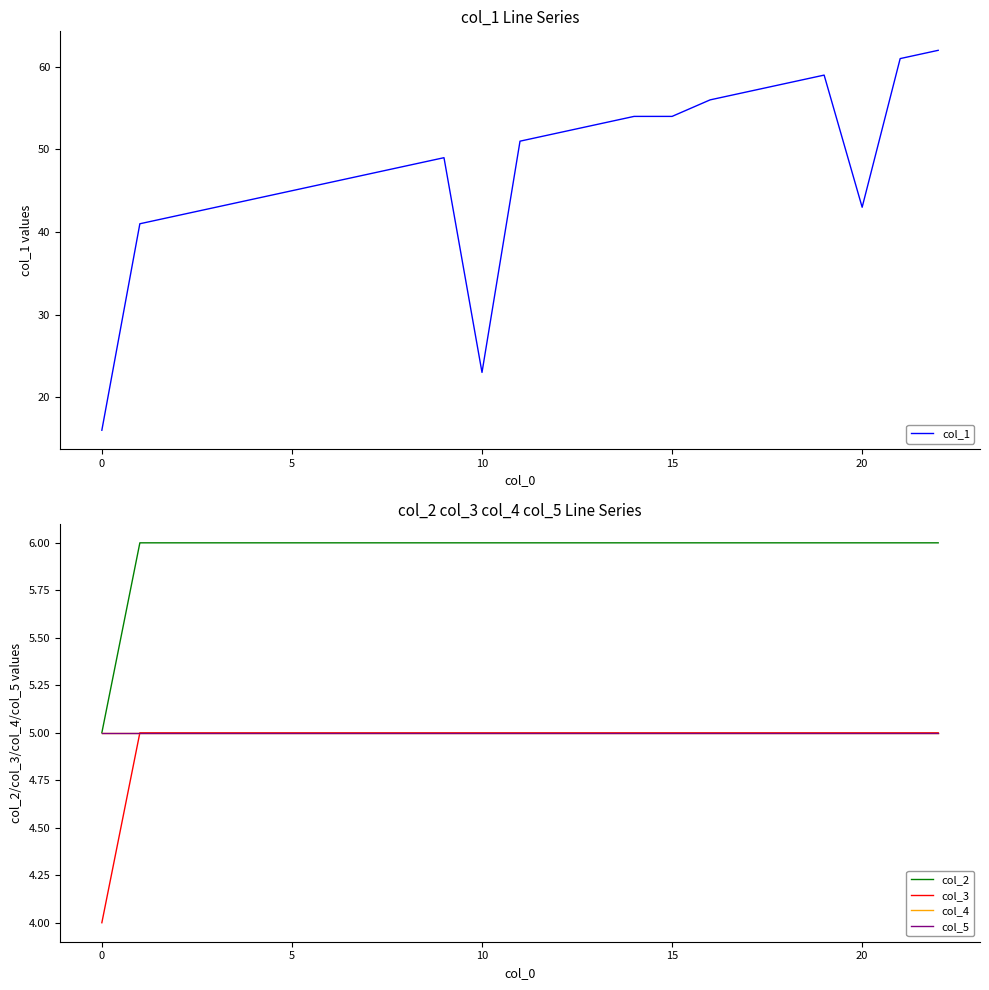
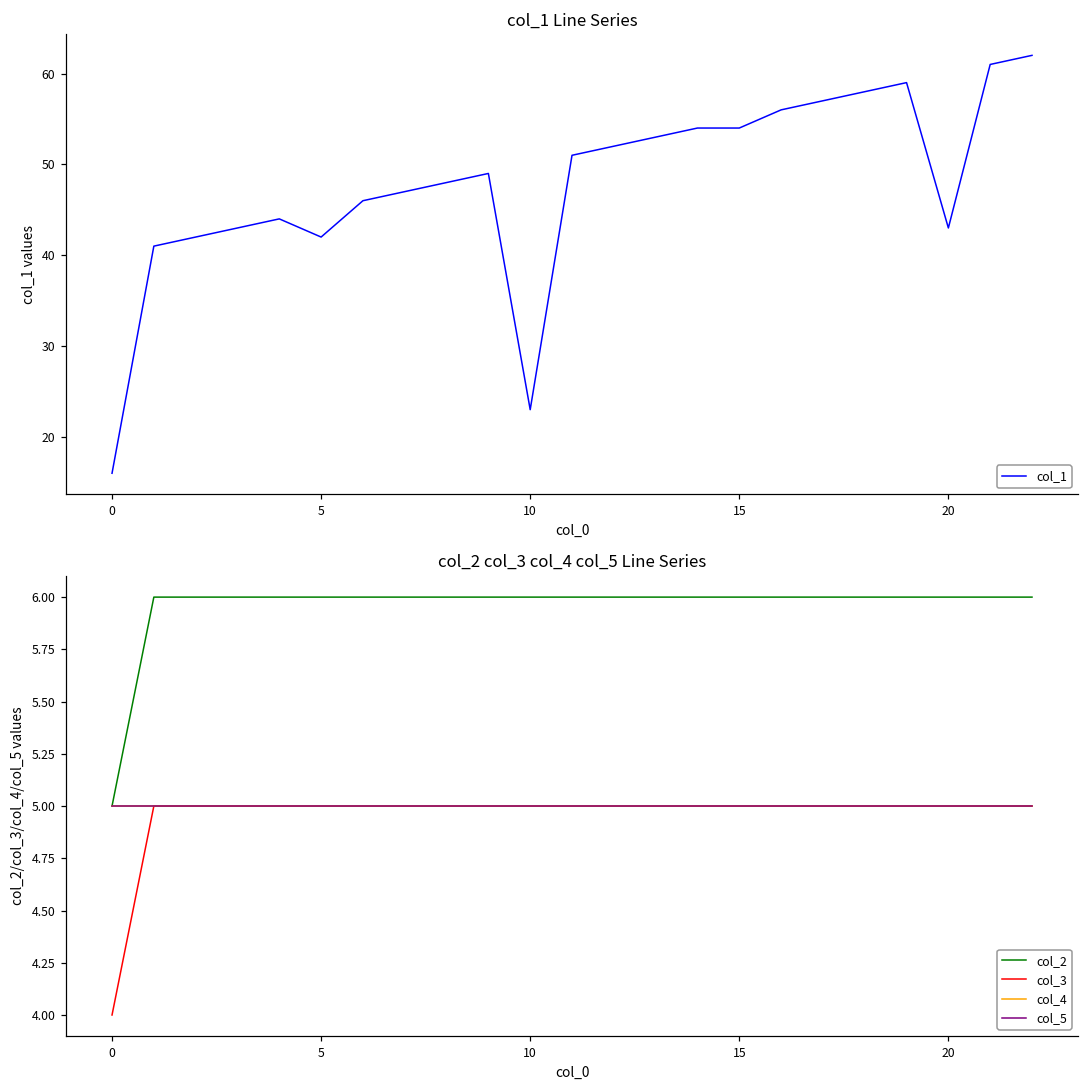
  {
    "col_1 Line Series": {
      "0": 16,
-     "5": 45,
+     "5": 42,
      "10": 23,
      "15": 54,
      "20": 43
    },
    "col_2 col_3 col_4 col_5 Line Series": {
      "col_2": {
        "5": 6.00,
        "10": 6.00,
        "15": 6.00,
        "20": 6.00
      },
      "col_3": {
        "0": 4.00
      }
    }
  }
